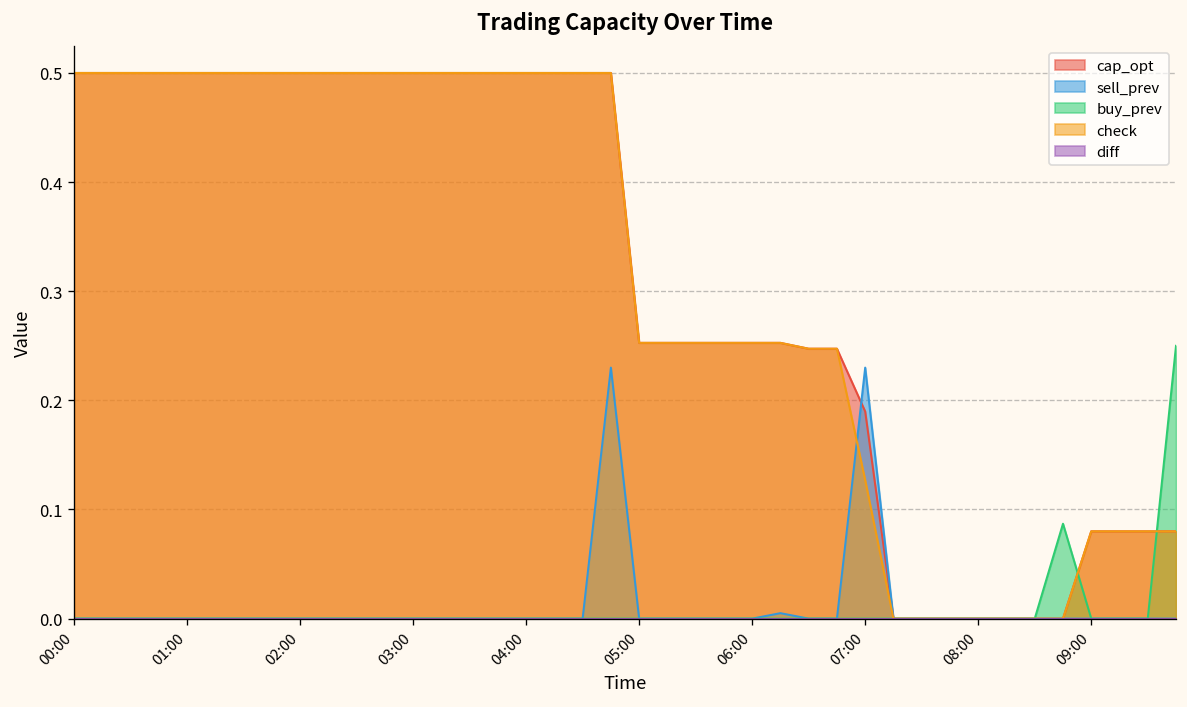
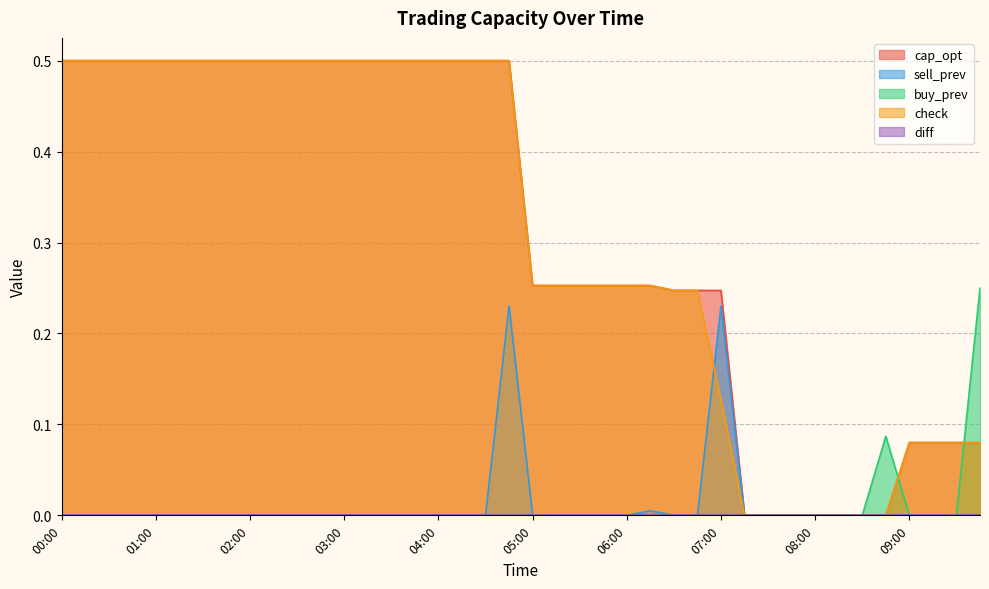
  {
    "cap_opt": {
-     "07:00": 0.19
+     "07:00": 0.25
    },
    "sell_prev": {
      "07:00": 0.23
    },
    "check": {
      "07:00": 0.13
    }
  }
